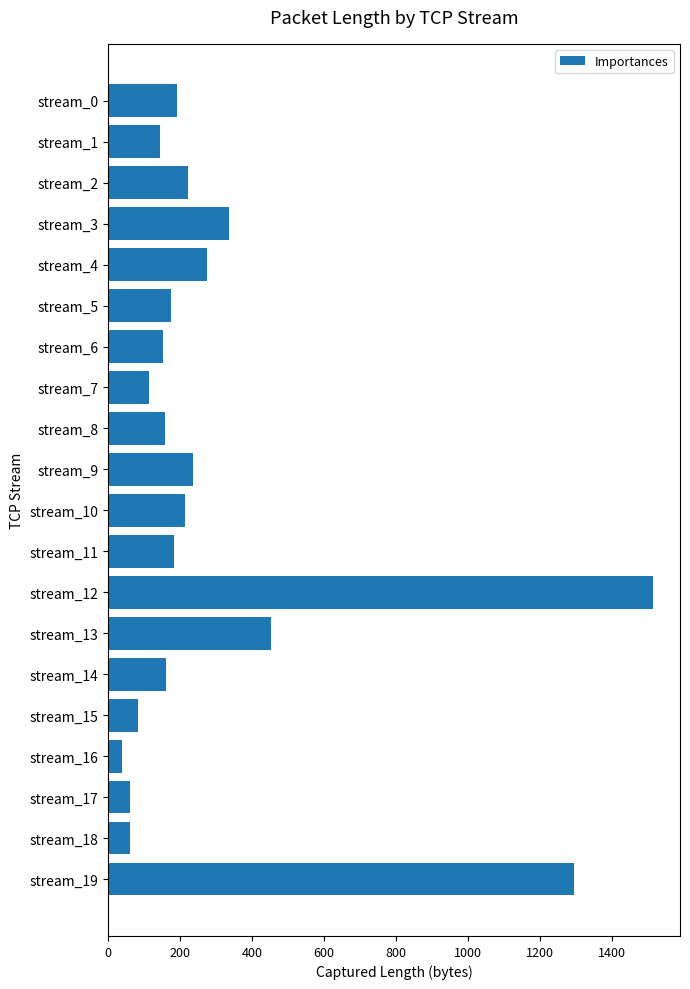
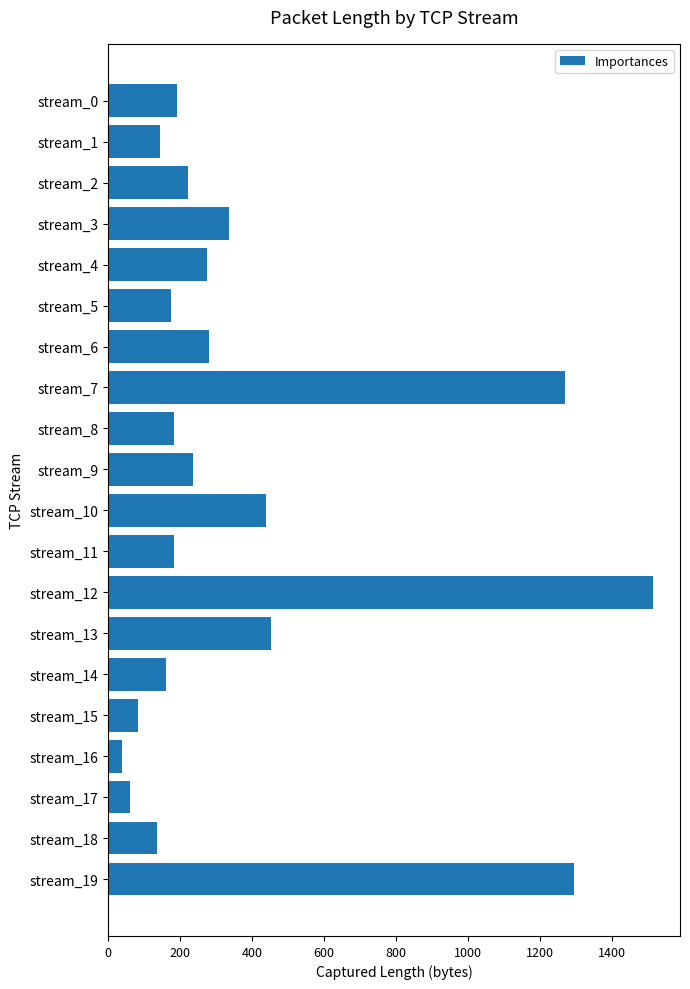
  {
    "stream_0": 190,
    "stream_1": 140,
    "stream_2": 220,
    "stream_3": 340,
    "stream_4": 280,
    "stream_5": 180,
-   "stream_6": 150,
-   "stream_7": 110,
-   "stream_8": 160,
+   "stream_6": 280,
+   "stream_7": 1270,
+   "stream_8": 180,
    "stream_9": 240,
-   "stream_10": 210,
+   "stream_10": 440,
    "stream_11": 180,
    "stream_12": 1510,
    "stream_13": 450,
    "stream_14": 160,
    "stream_15": 80,
    "stream_16": 40,
    "stream_17": 60,
-   "stream_18": 60,
+   "stream_18": 140,
    "stream_19": 1300
  }
